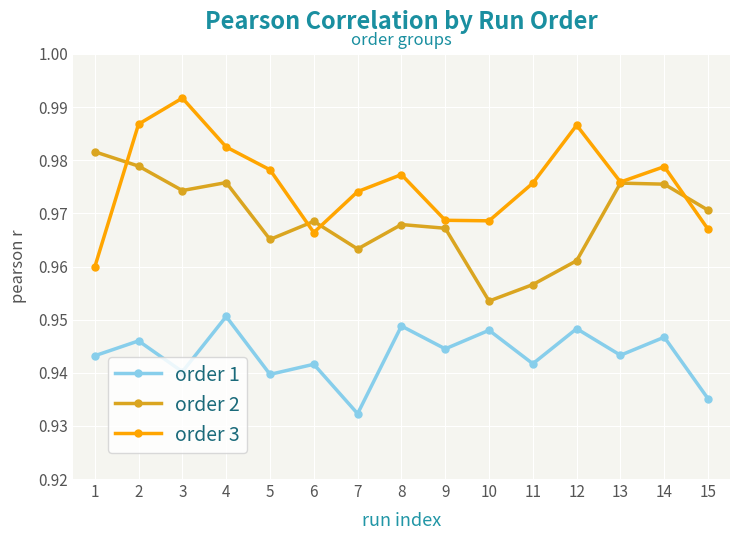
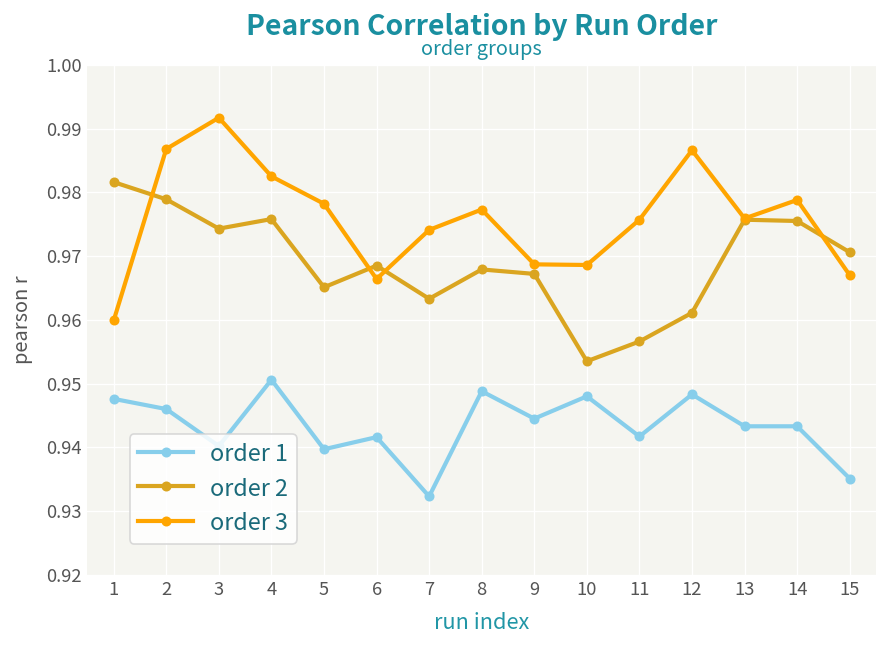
  {
    "order 1": {
-     "1": 0.943,
+     "1": 0.948,
      "2": 0.946,
      "4": 0.951,
      "5": 0.940,
      "6": 0.942,
      "7": 0.932,
      "8": 0.949,
      "9": 0.945,
      "10": 0.948,
      "11": 0.942,
      "12": 0.948,
      "13": 0.943,
-     "14": 0.947,
+     "14": 0.943,
      "15": 0.935
    }
  }
